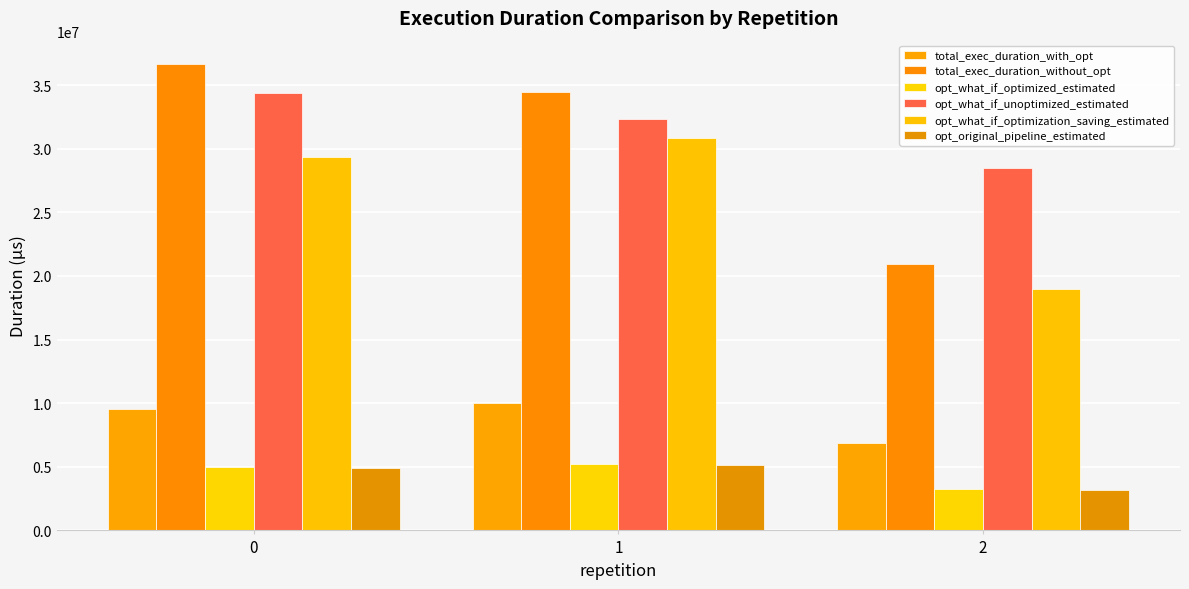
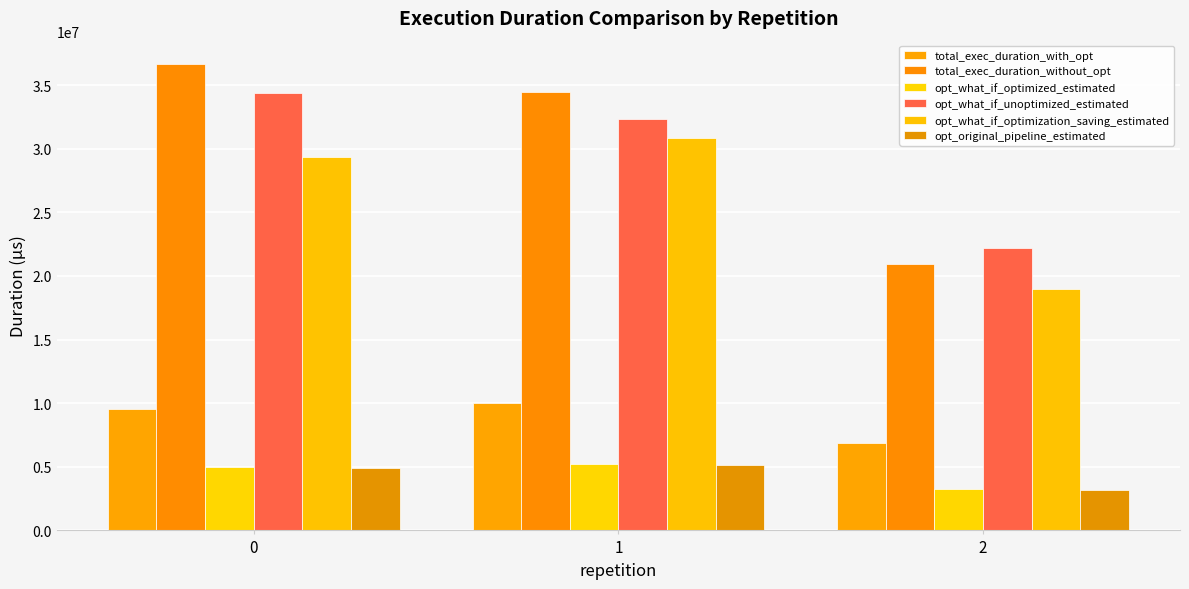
  {
    "opt_what_if_unoptimized_estimated": {
      "0": 34300000,
      "1": 32300000,
-     "2": 28500000
+     "2": 22200000
    }
  }
